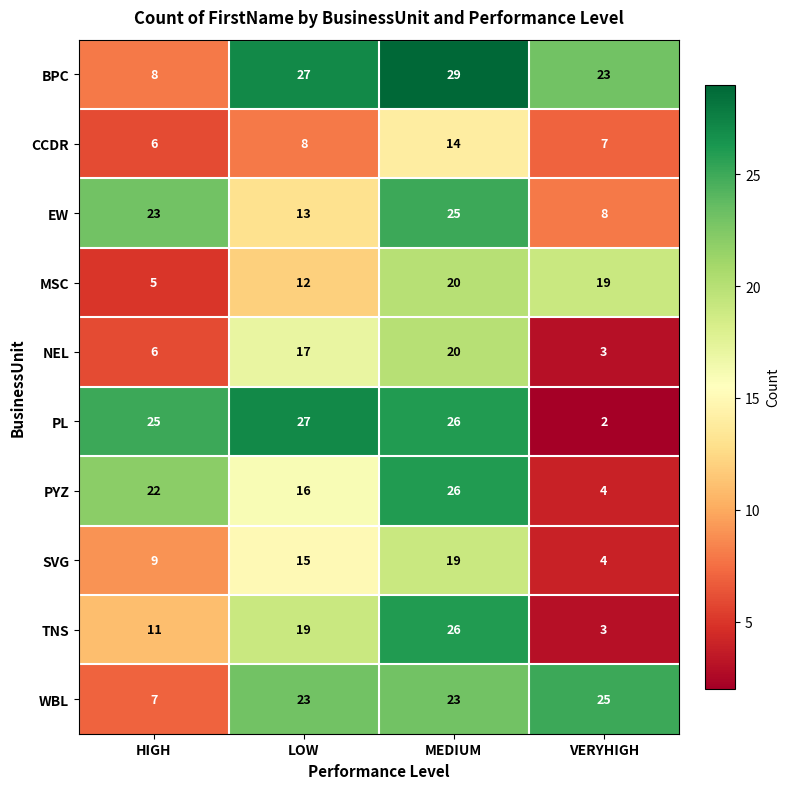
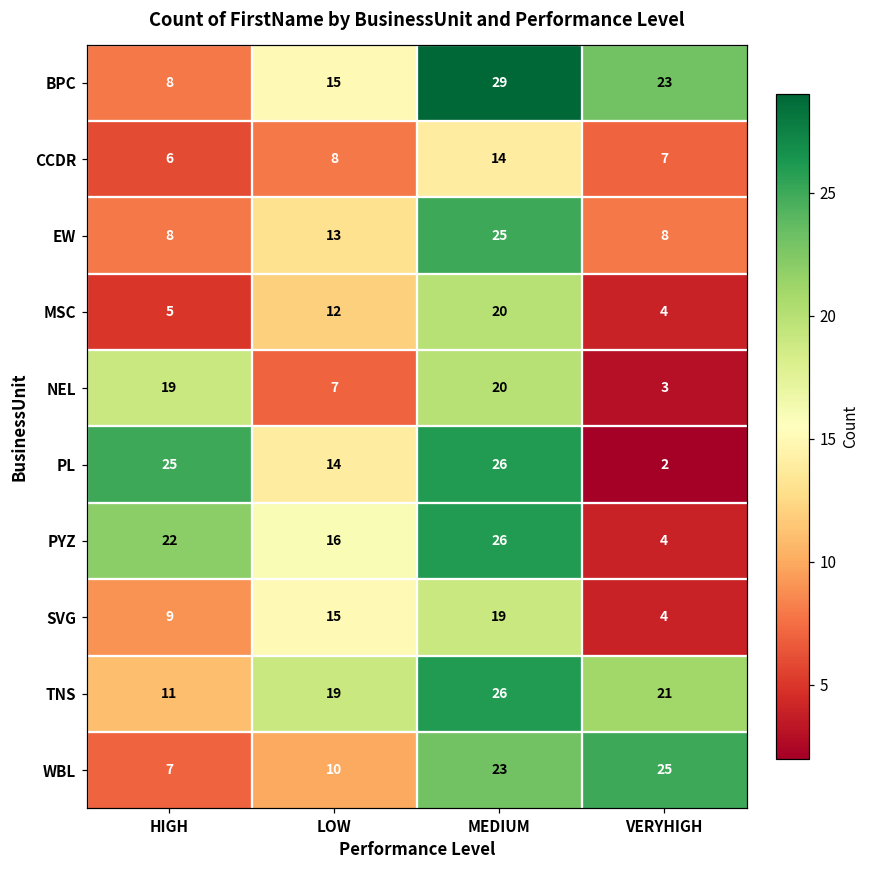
  {
    "BPC": {
      "HIGH": 8,
-     "LOW": 27,
+     "LOW": 15,
      "MEDIUM": 29,
      "VERYHIGH": 23
    },
    "CCDR": {
      "HIGH": 6,
      "LOW": 8,
      "MEDIUM": 14,
      "VERYHIGH": 7
    },
    "EW": {
-     "HIGH": 23,
+     "HIGH": 8,
      "LOW": 13,
      "MEDIUM": 25,
      "VERYHIGH": 8
    },
    "MSC": {
      "HIGH": 5,
      "LOW": 12,
      "MEDIUM": 20,
-     "VERYHIGH": 19
+     "VERYHIGH": 4
    },
    "NEL": {
-     "HIGH": 6,
-     "LOW": 17,
+     "HIGH": 19,
+     "LOW": 7,
      "MEDIUM": 20,
      "VERYHIGH": 3
    },
    "PL": {
      "HIGH": 25,
-     "LOW": 27,
+     "LOW": 14,
      "MEDIUM": 26,
      "VERYHIGH": 2
    },
    "PYZ": {
      "HIGH": 22,
      "LOW": 16,
      "MEDIUM": 26,
      "VERYHIGH": 4
    },
    "SVG": {
      "HIGH": 9,
      "LOW": 15,
      "MEDIUM": 19,
      "VERYHIGH": 4
    },
    "TNS": {
      "HIGH": 11,
      "LOW": 19,
      "MEDIUM": 26,
-     "VERYHIGH": 3
+     "VERYHIGH": 21
    },
    "WBL": {
      "HIGH": 7,
-     "LOW": 23,
+     "LOW": 10,
      "MEDIUM": 23,
      "VERYHIGH": 25
    }
  }
